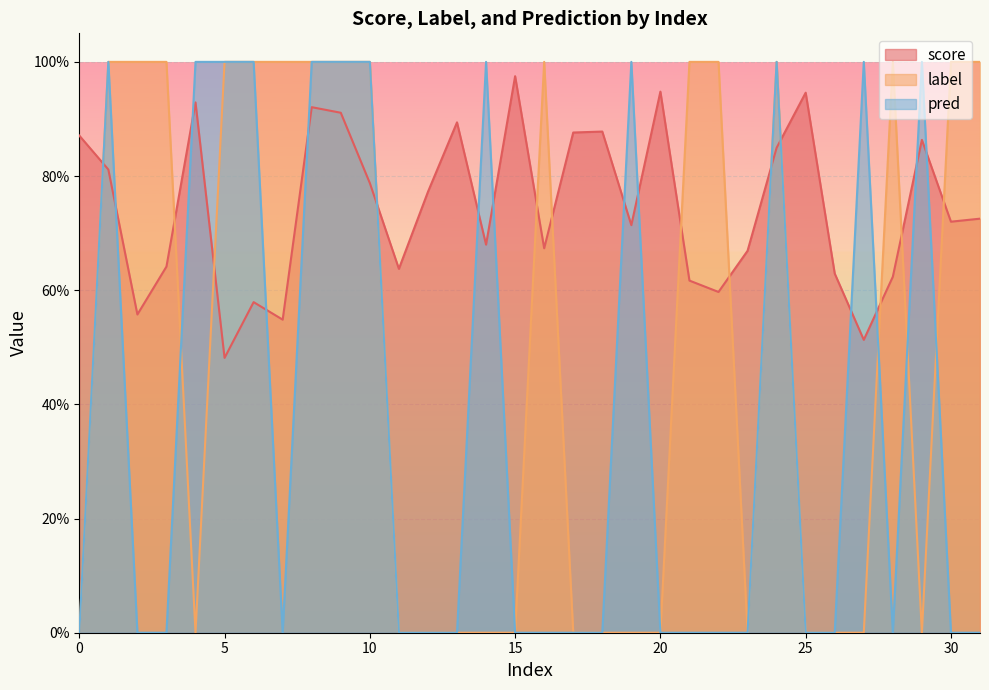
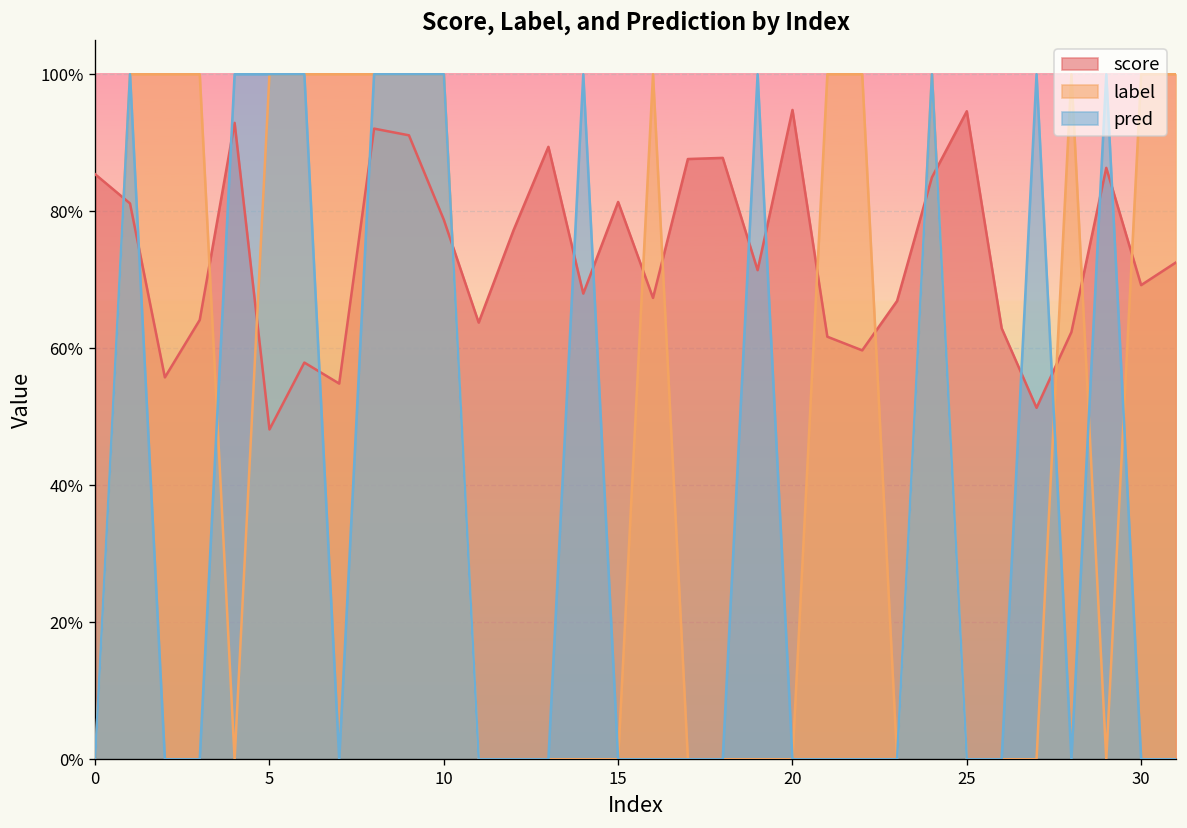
  {
    "score": {
-     "0": "87%",
+     "0": "85%",
      "5": "48%",
      "10": "79%",
-     "15": "97%",
+     "15": "81%",
      "20": "95%",
      "25": "95%",
-     "30": "72%"
+     "30": "69%"
    },
    "pred": {
      "30": "0%"
    }
  }
